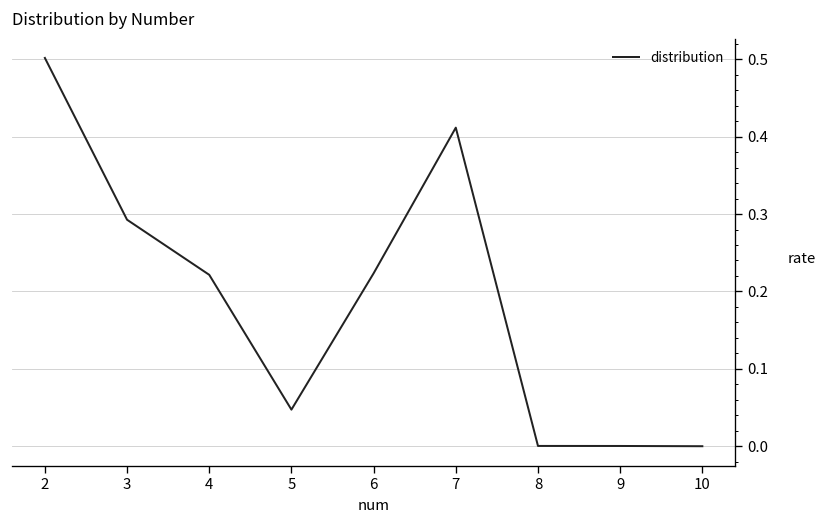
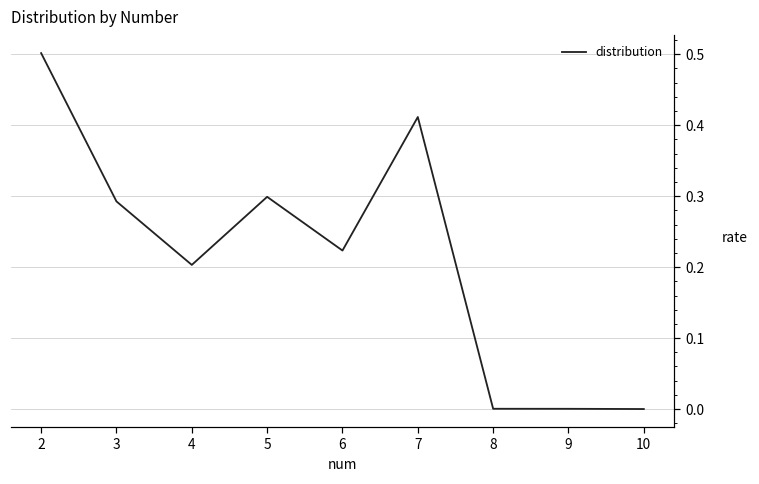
  {
    "2": 0.50,
    "3": 0.29,
-   "4": 0.22,
-   "5": 0.05,
+   "4": 0.20,
+   "5": 0.30,
    "6": 0.22,
    "7": 0.41,
    "8": 0.00,
    "9": 0.00,
    "10": 0.00
  }
